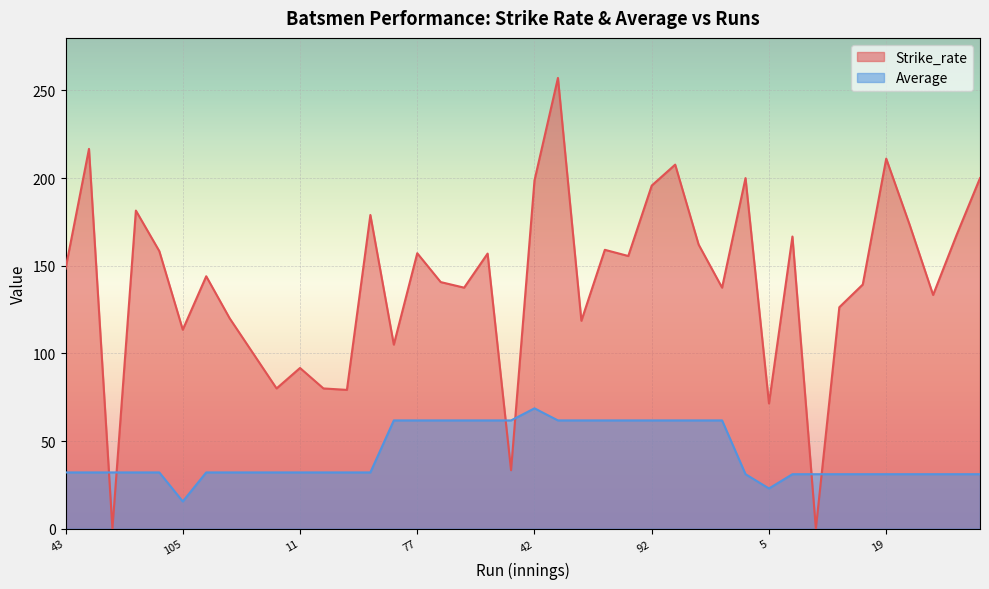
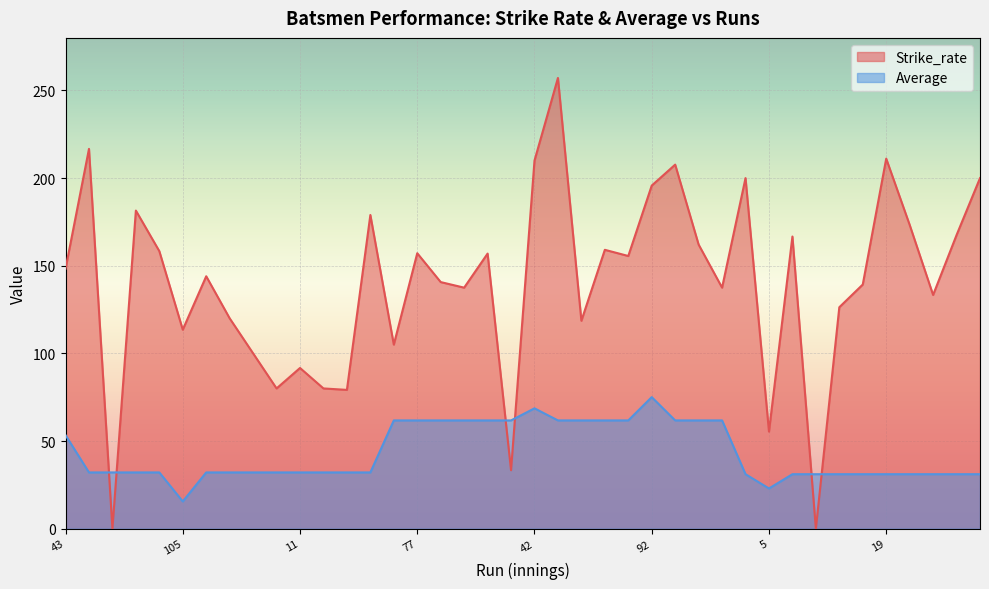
  {
    "Strike_rate": {
      "43": 148,
      "105": 114,
      "77": 157,
-     "42": 199,
+     "42": 210,
      "92": 196,
-     "5": 71
+     "5": 55
    },
    "Average": {
-     "43": 32,
+     "43": 53,
      "105": 16,
      "77": 62,
      "42": 69,
-     "92": 62,
+     "92": 75,
      "5": 23
    }
  }
